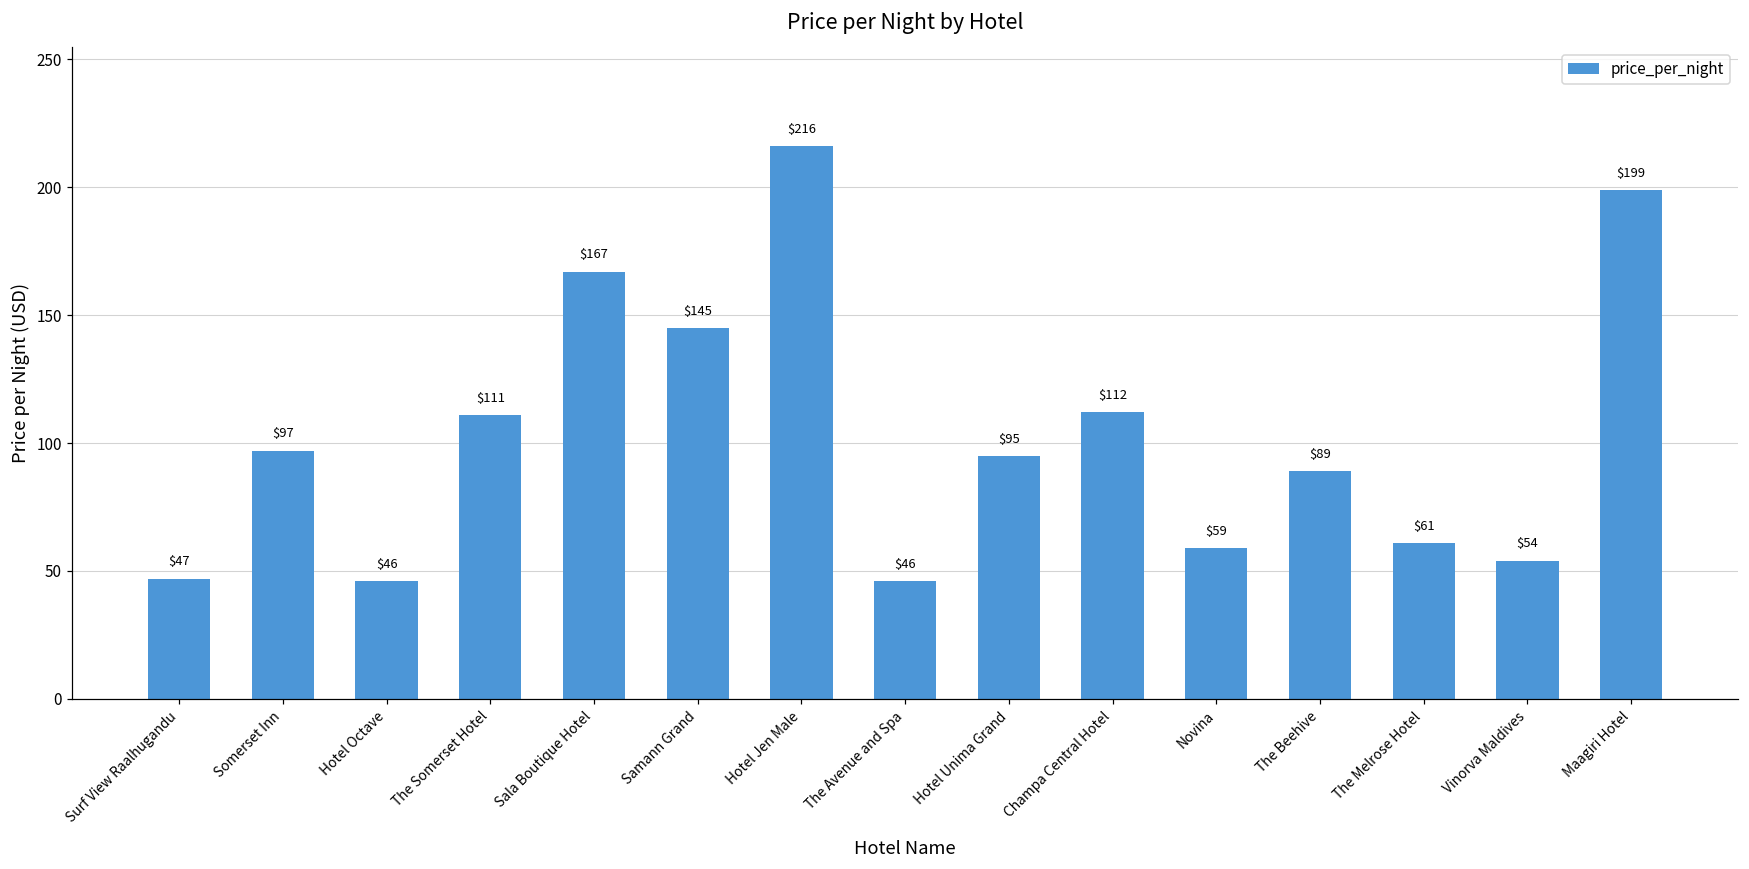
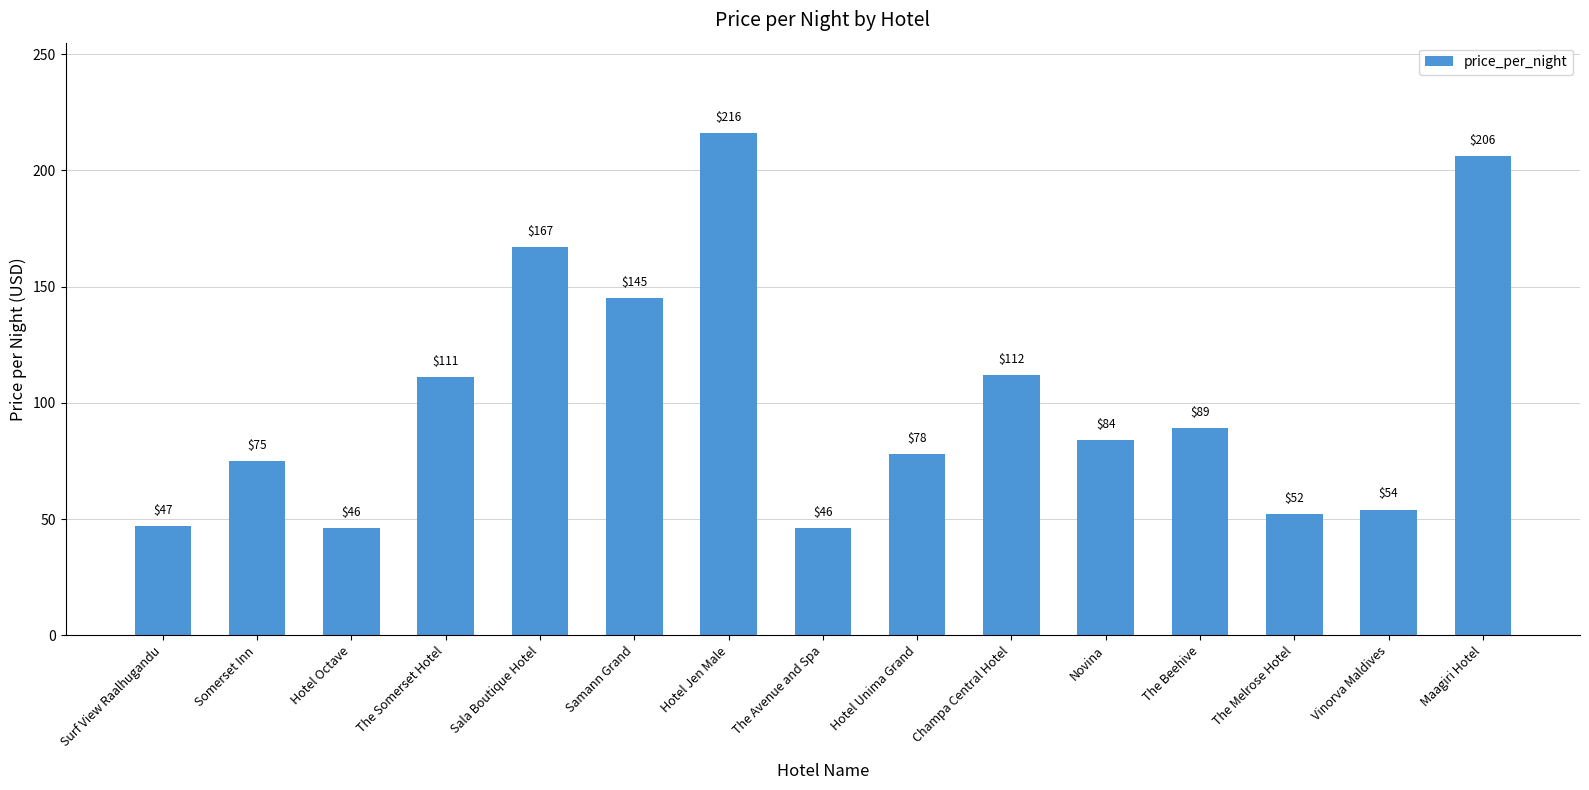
  {
    "Surf View Raalhugandu": "$47",
-   "Somerset Inn": "$97",
+   "Somerset Inn": "$75",
    "Hotel Octave": "$46",
    "The Somerset Hotel": "$111",
    "Sala Boutique Hotel": "$167",
    "Samann Grand": "$145",
    "Hotel Jen Male": "$216",
    "The Avenue and Spa": "$46",
-   "Hotel Unima Grand": "$95",
+   "Hotel Unima Grand": "$78",
    "Champa Central Hotel": "$112",
-   "Novina": "$59",
+   "Novina": "$84",
    "The Beehive": "$89",
-   "The Melrose Hotel": "$61",
+   "The Melrose Hotel": "$52",
    "Vinorva Maldives": "$54",
-   "Maagiri Hotel": "$199"
+   "Maagiri Hotel": "$206"
  }
